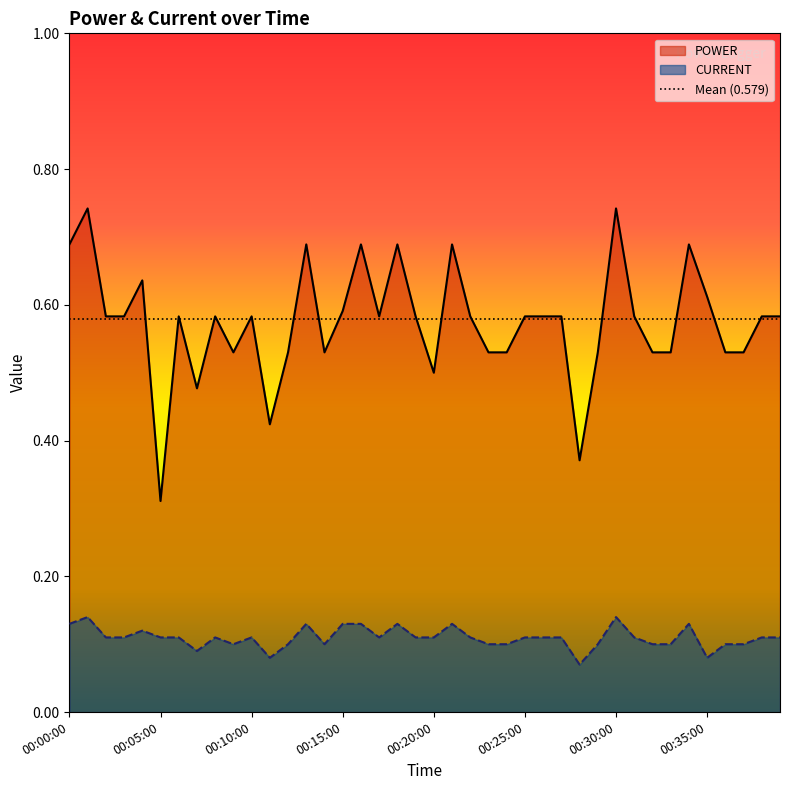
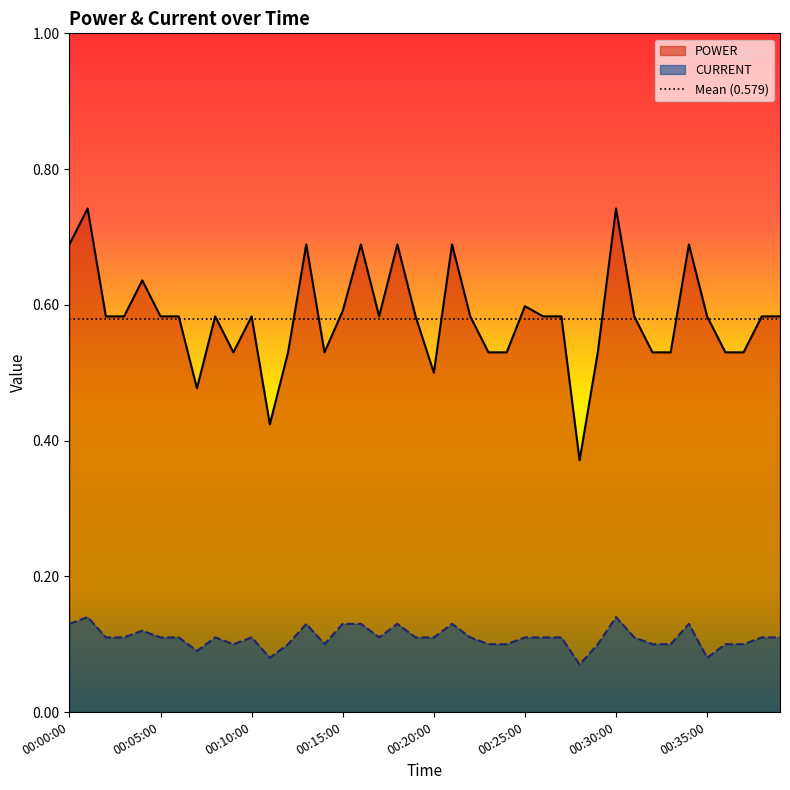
  {
    "POWER": {
      "00:00:00": 0.69,
-     "00:05:00": 0.31,
+     "00:05:00": 0.58,
      "00:10:00": 0.58,
      "00:15:00": 0.59,
      "00:20:00": 0.50,
-     "00:25:00": 0.58,
+     "00:25:00": 0.60,
      "00:30:00": 0.74,
-     "00:35:00": 0.61
+     "00:35:00": 0.58
    },
    "CURRENT": {
      "00:00:00": 0.13,
      "00:05:00": 0.11,
      "00:10:00": 0.11,
      "00:15:00": 0.13,
      "00:20:00": 0.11,
      "00:25:00": 0.11,
      "00:30:00": 0.14,
      "00:35:00": 0.08
    }
  }
